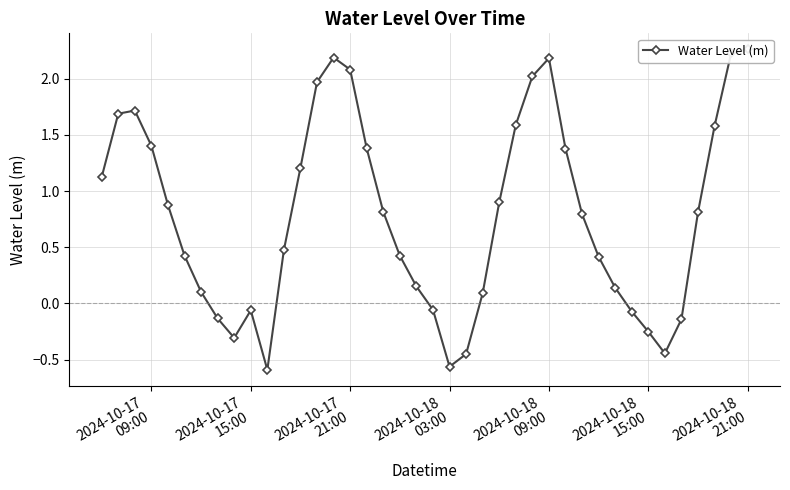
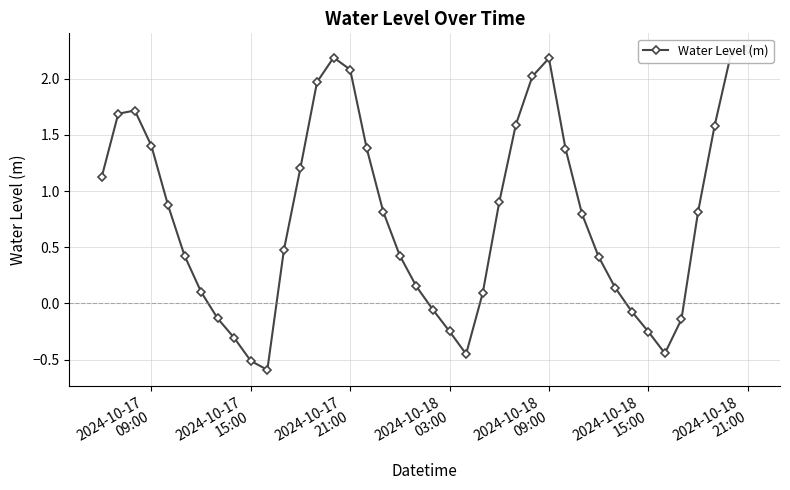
  {
    "2024-10-17 09:00": 1.40,
-   "2024-10-17 15:00": -0.06,
+   "2024-10-17 15:00": -0.51,
    "2024-10-17 21:00": 2.08,
-   "2024-10-18 03:00": -0.56,
+   "2024-10-18 03:00": -0.25,
    "2024-10-18 09:00": 2.18,
    "2024-10-18 15:00": -0.25
  }
